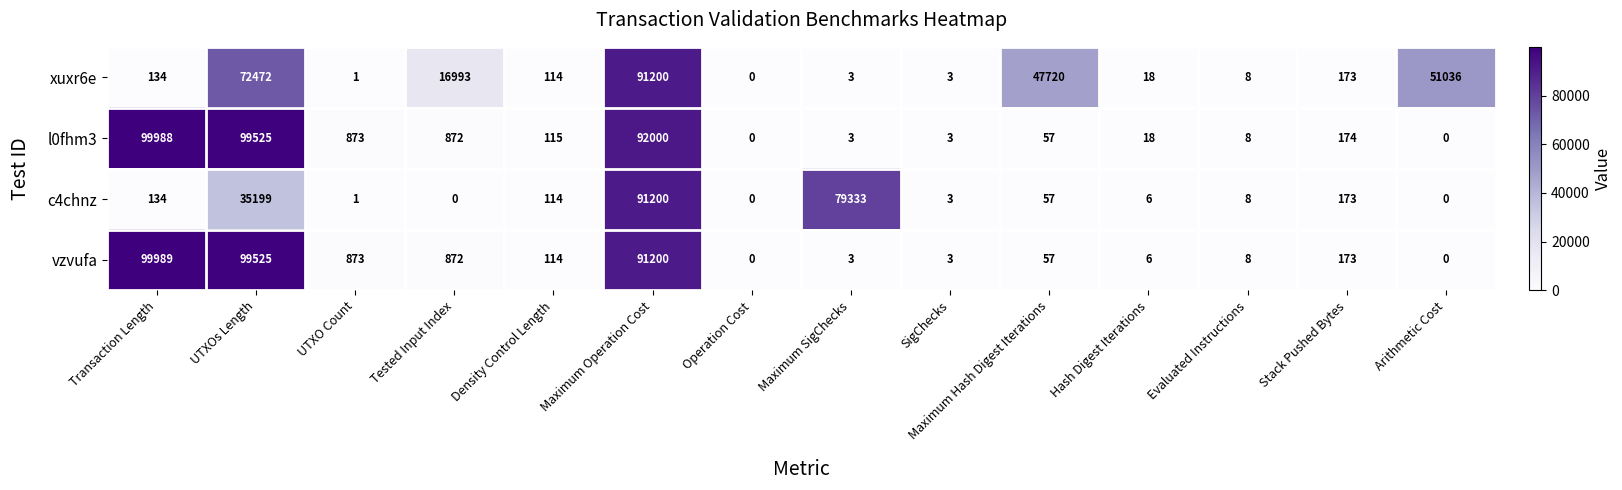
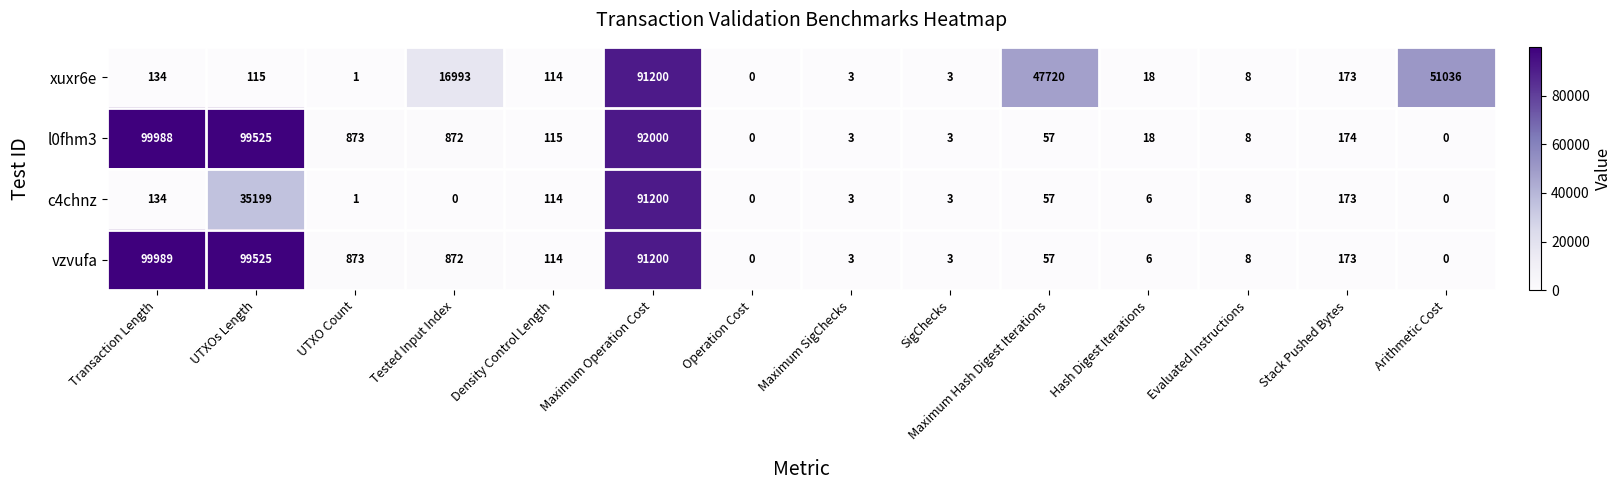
  {
    "xuxr6e": {
      "Transaction Length": 134,
-     "UTXOs Length": 72472,
+     "UTXOs Length": 115,
      "UTXO Count": 1,
      "Tested Input Index": 16993,
      "Density Control Length": 114,
      "Maximum Operation Cost": 91200,
      "Operation Cost": 0,
      "Maximum SigChecks": 3,
      "SigChecks": 3,
      "Maximum Hash Digest Iterations": 47720,
      "Hash Digest Iterations": 18,
      "Evaluated Instructions": 8,
      "Stack Pushed Bytes": 173,
      "Arithmetic Cost": 51036
    },
    "l0fhm3": {
      "Transaction Length": 99988,
      "UTXOs Length": 99525,
      "UTXO Count": 873,
      "Tested Input Index": 872,
      "Density Control Length": 115,
      "Maximum Operation Cost": 92000,
      "Operation Cost": 0,
      "Maximum SigChecks": 3,
      "SigChecks": 3,
      "Maximum Hash Digest Iterations": 57,
      "Hash Digest Iterations": 18,
      "Evaluated Instructions": 8,
      "Stack Pushed Bytes": 174,
      "Arithmetic Cost": 0
    },
    "c4chnz": {
      "Transaction Length": 134,
      "UTXOs Length": 35199,
      "UTXO Count": 1,
      "Tested Input Index": 0,
      "Density Control Length": 114,
      "Maximum Operation Cost": 91200,
      "Operation Cost": 0,
-     "Maximum SigChecks": 79333,
+     "Maximum SigChecks": 3,
      "SigChecks": 3,
      "Maximum Hash Digest Iterations": 57,
      "Hash Digest Iterations": 6,
      "Evaluated Instructions": 8,
      "Stack Pushed Bytes": 173,
      "Arithmetic Cost": 0
    },
    "vzvufa": {
      "Transaction Length": 99989,
      "UTXOs Length": 99525,
      "UTXO Count": 873,
      "Tested Input Index": 872,
      "Density Control Length": 114,
      "Maximum Operation Cost": 91200,
      "Operation Cost": 0,
      "Maximum SigChecks": 3,
      "SigChecks": 3,
      "Maximum Hash Digest Iterations": 57,
      "Hash Digest Iterations": 6,
      "Evaluated Instructions": 8,
      "Stack Pushed Bytes": 173,
      "Arithmetic Cost": 0
    }
  }
